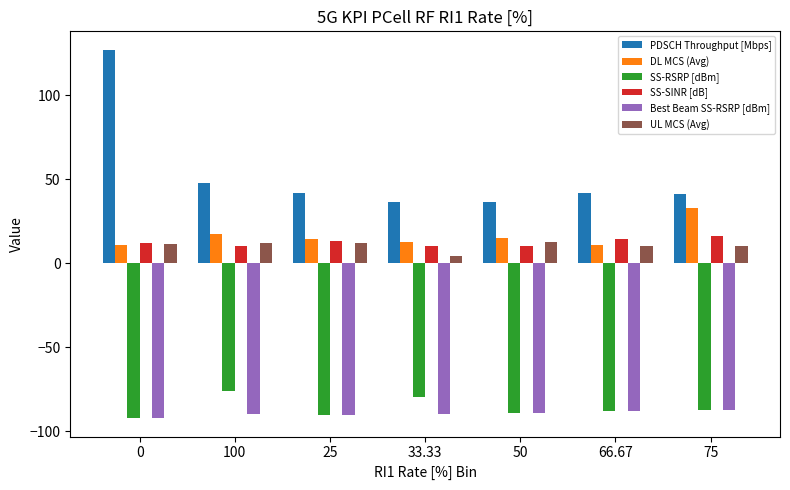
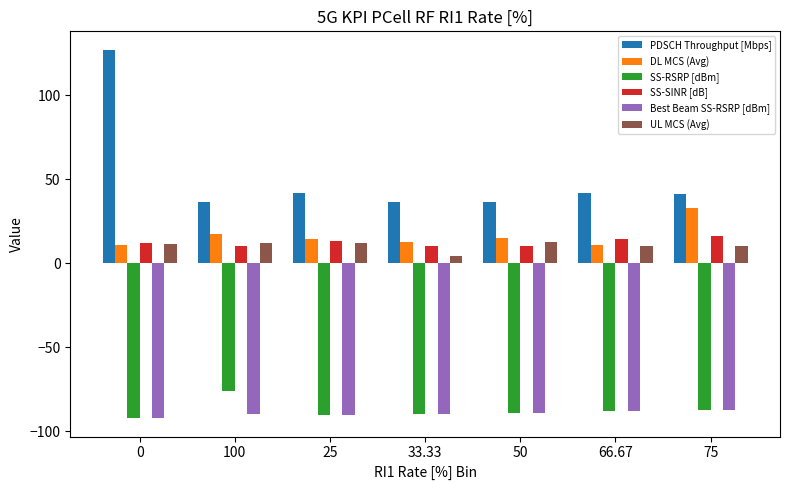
  {
    "PDSCH Throughput [Mbps]": {
      "0": 127,
-     "100": 47,
+     "100": 37,
      "25": 42,
      "33.33": 36,
      "50": 36,
      "66.67": 42,
      "75": 41
    },
    "DL MCS (Avg)": {
      "0": 11,
      "100": 17,
      "25": 14,
      "33.33": 12,
      "50": 15,
      "66.67": 11,
      "75": 33
    },
    "SS-RSRP [dBm]": {
      "0": -92,
      "100": -76,
      "25": -90,
-     "33.33": -80,
+     "33.33": -90,
      "50": -89,
      "66.67": -88,
      "75": -88
    },
    "SS-SINR [dB]": {
      "0": 12,
      "100": 10,
      "25": 13,
      "33.33": 10,
      "50": 10,
      "66.67": 14,
      "75": 16
    },
    "Best Beam SS-RSRP [dBm]": {
      "0": -92,
      "100": -90,
      "25": -90,
      "33.33": -90,
      "50": -89,
      "66.67": -88,
      "75": -88
    },
    "UL MCS (Avg)": {
      "0": 11,
      "100": 12,
      "25": 12,
      "33.33": 4,
      "50": 13,
      "66.67": 10,
      "75": 10
    }
  }
